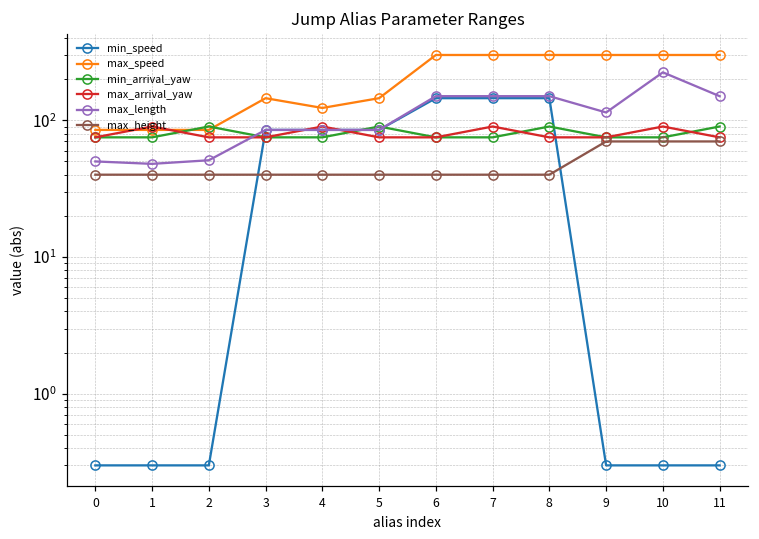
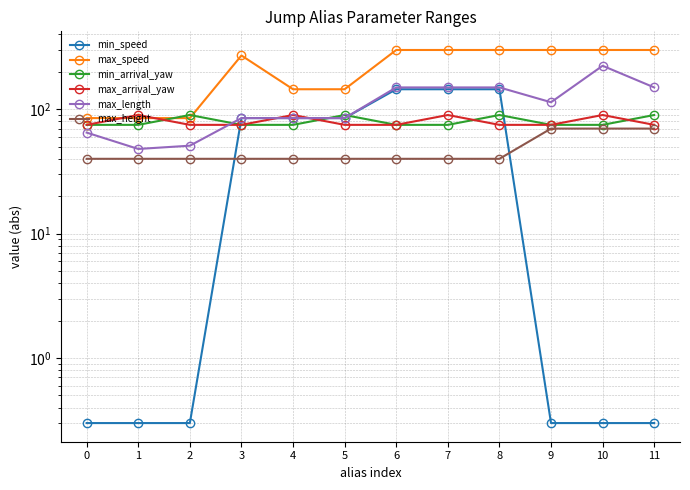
  {
    "min_speed": {
      "0": 0.30,
      "1": 0.30,
      "2": 0.30,
      "9": 0.30,
      "10": 0.30,
      "11": 0.30
    },
    "max_speed": {
      "0": 90,
      "1": 90,
      "2": 90,
-     "3": 150,
-     "4": 120,
+     "3": 270,
+     "4": 150,
      "5": 150,
      "6": 300,
      "7": 300,
      "8": 300,
      "9": 300,
      "10": 300,
      "11": 300
    },
    "min_arrival_yaw": {
      "1": 80,
      "2": 90,
      "4": 80,
      "5": 90,
      "7": 80,
      "8": 90,
      "10": 80,
      "11": 90
    },
    "max_arrival_yaw": {
      "1": 90,
      "2": 80,
      "4": 90,
      "5": 80,
      "7": 90,
      "8": 80,
      "10": 90,
      "11": 80
    },
    "max_length": {
-     "0": 50,
+     "0": 70,
      "1": 48,
      "2": 51,
      "9": 110,
      "10": 220,
      "11": 150
    },
    "max_height": {
      "0": 40,
      "1": 40,
      "2": 40,
      "3": 40,
      "4": 40,
      "5": 40,
      "6": 40,
      "7": 40,
      "8": 40,
      "9": 70,
      "10": 70,
      "11": 70
    }
  }
